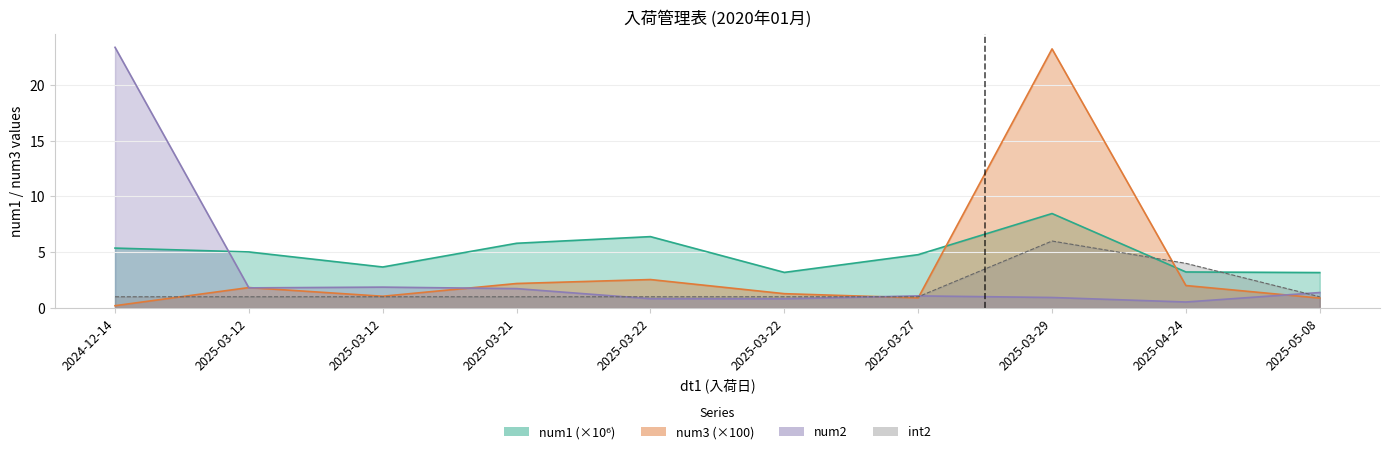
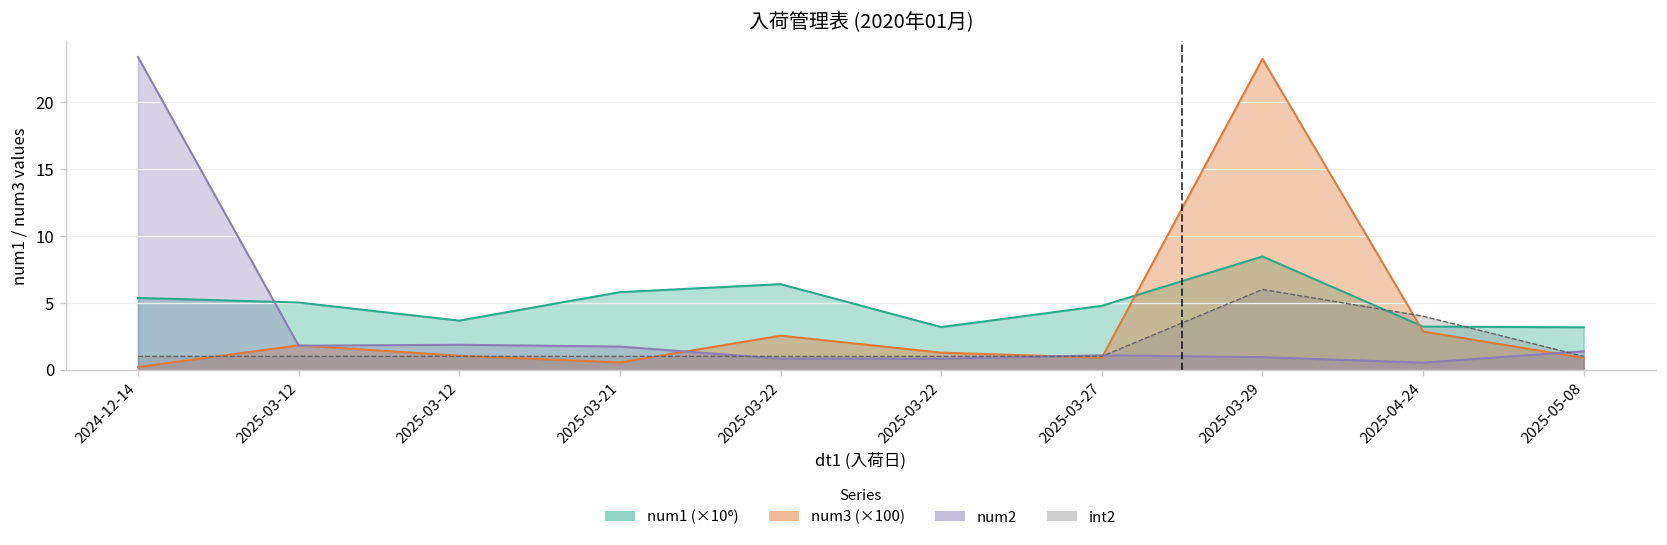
  {
    "num3 (×100)": {
      "2024-12-14": 0.2,
-     "2025-03-21": 2.2,
+     "2025-03-21": 0.5,
      "2025-03-29": 23.2,
-     "2025-04-24": 2.0
+     "2025-04-24": 2.9
    }
  }
